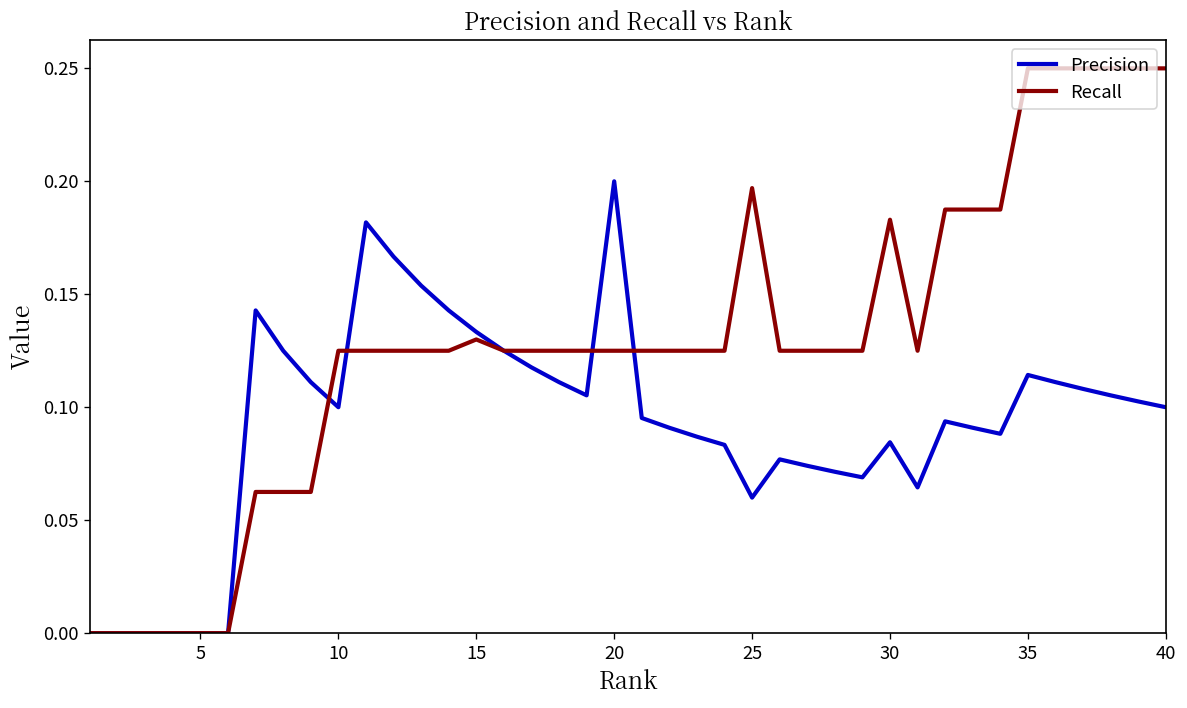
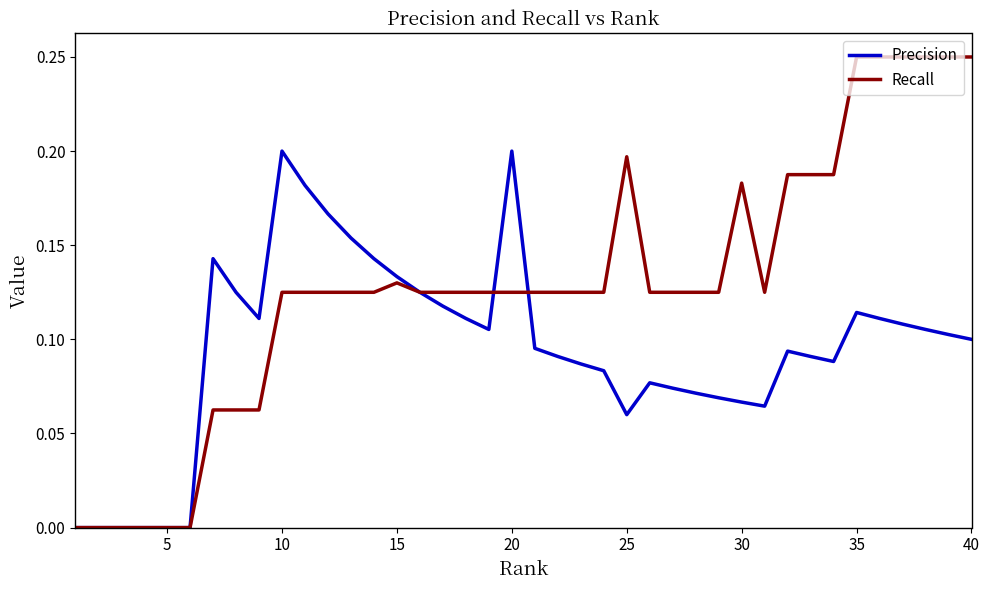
  {
    "Precision": {
-     "10": 0.1,
+     "10": 0.2,
      "15": 0.133,
      "20": 0.200,
      "25": 0.060,
-     "30": 0.084,
+     "30": 0.067,
      "35": 0.114,
      "40": 0.100
    },
    "Recall": {
      "10": 0.125,
      "15": 0.130,
      "20": 0.125,
      "25": 0.197,
      "30": 0.183,
      "40": 0.250
    }
  }
